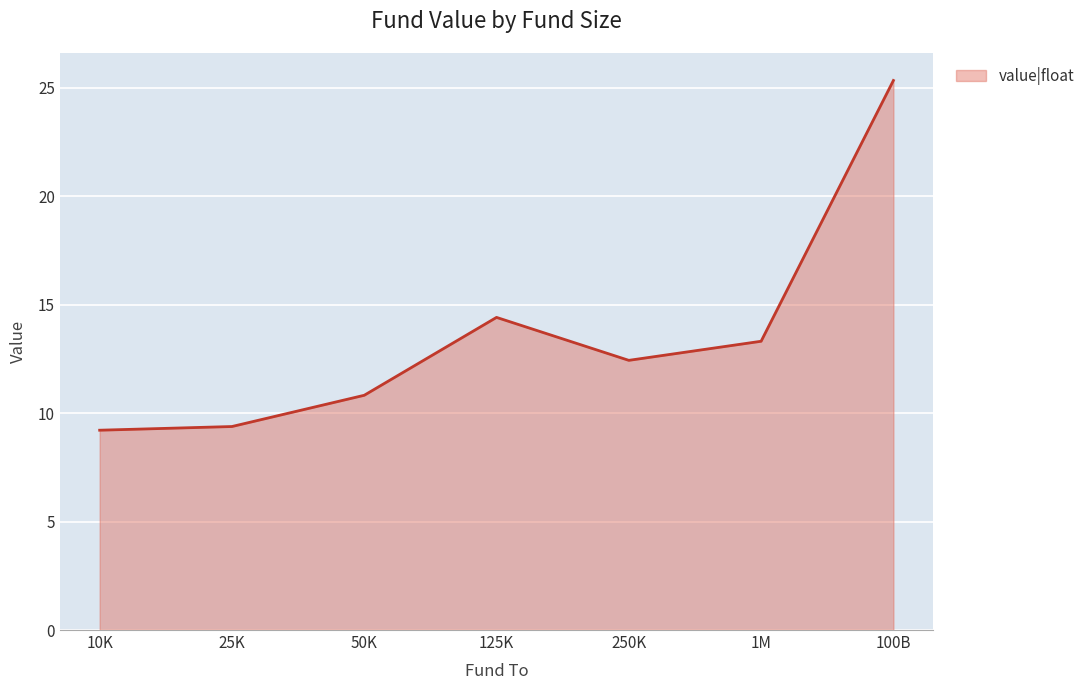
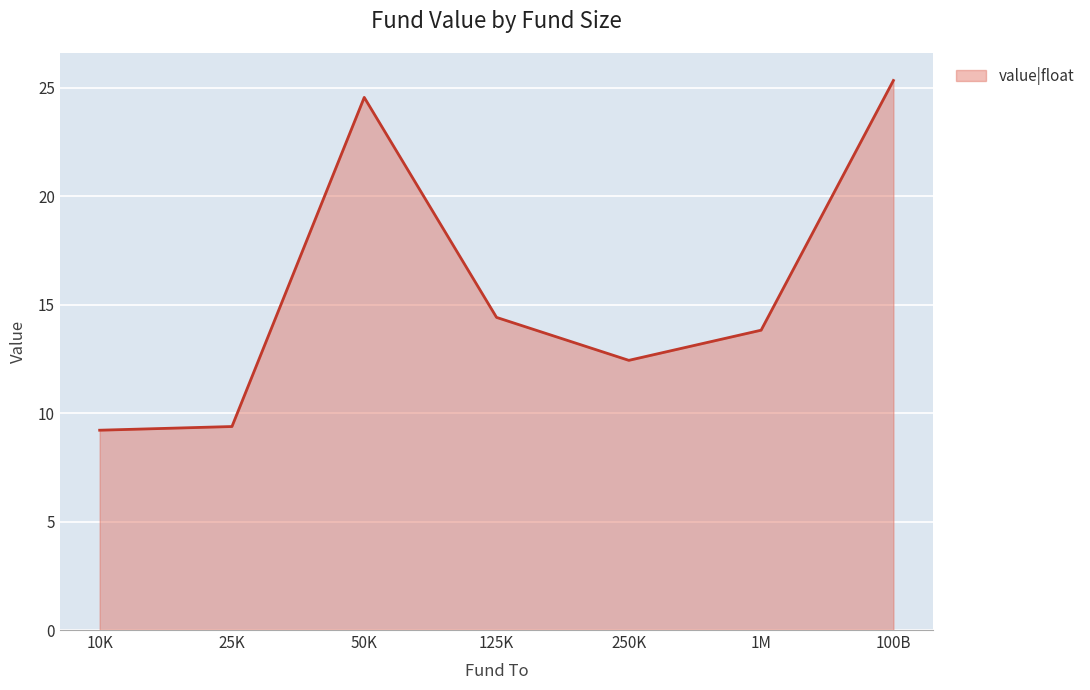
  {
    "10K": 9.2,
    "25K": 9.4,
-   "50K": 10.8,
+   "50K": 24.6,
    "125K": 14.4,
    "250K": 12.4,
-   "1M": 13.3,
+   "1M": 13.8,
    "100B": 25.3
  }
